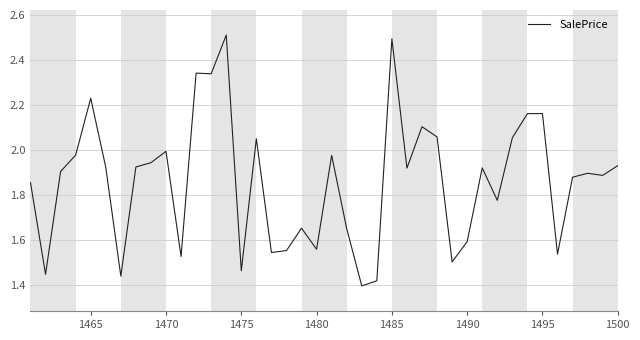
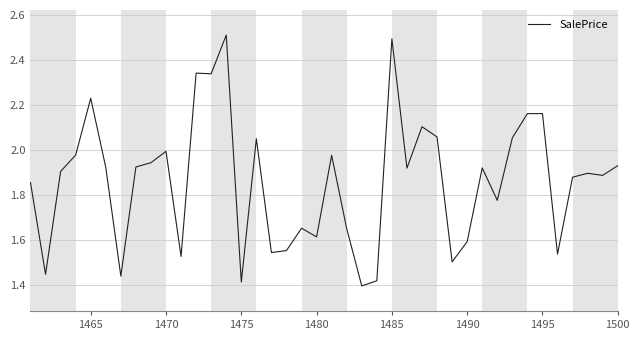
  {
    "1465": 2.23,
    "1470": 1.99,
-   "1475": 1.46,
-   "1480": 1.56,
+   "1475": 1.41,
+   "1480": 1.61,
    "1485": 2.49,
    "1490": 1.59,
    "1495": 2.16,
    "1500": 1.93
  }
